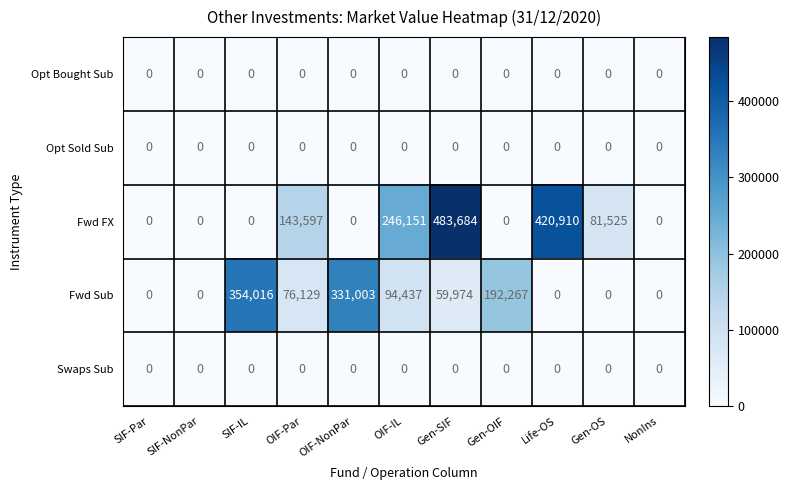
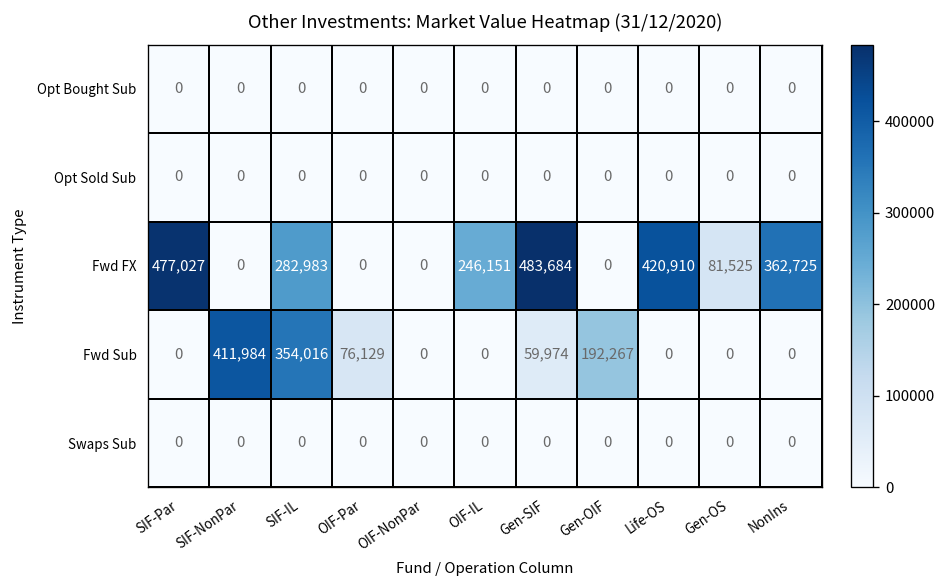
  {
    "Opt Bought Sub": {
      "SIF-Par": "0",
      "SIF-NonPar": "0",
      "SIF-IL": "0",
      "OIF-Par": "0",
      "OIF-NonPar": "0",
      "OIF-IL": "0",
      "Gen-SIF": "0",
      "Gen-OIF": "0",
      "Life-OS": "0",
      "Gen-OS": "0",
      "NonIns": "0"
    },
    "Opt Sold Sub": {
      "SIF-Par": "0",
      "SIF-NonPar": "0",
      "SIF-IL": "0",
      "OIF-Par": "0",
      "OIF-NonPar": "0",
      "OIF-IL": "0",
      "Gen-SIF": "0",
      "Gen-OIF": "0",
      "Life-OS": "0",
      "Gen-OS": "0",
      "NonIns": "0"
    },
    "Fwd FX": {
-     "SIF-Par": "0",
+     "SIF-Par": "477,027",
      "SIF-NonPar": "0",
-     "SIF-IL": "0",
-     "OIF-Par": "143,597",
+     "SIF-IL": "282,983",
+     "OIF-Par": "0",
      "OIF-NonPar": "0",
      "OIF-IL": "246,151",
      "Gen-SIF": "483,684",
      "Gen-OIF": "0",
      "Life-OS": "420,910",
      "Gen-OS": "81,525",
-     "NonIns": "0"
+     "NonIns": "362,725"
    },
    "Fwd Sub": {
      "SIF-Par": "0",
-     "SIF-NonPar": "0",
+     "SIF-NonPar": "411,984",
      "SIF-IL": "354,016",
      "OIF-Par": "76,129",
-     "OIF-NonPar": "331,003",
-     "OIF-IL": "94,437",
+     "OIF-NonPar": "0",
+     "OIF-IL": "0",
      "Gen-SIF": "59,974",
      "Gen-OIF": "192,267",
      "Life-OS": "0",
      "Gen-OS": "0",
      "NonIns": "0"
    },
    "Swaps Sub": {
      "SIF-Par": "0",
      "SIF-NonPar": "0",
      "SIF-IL": "0",
      "OIF-Par": "0",
      "OIF-NonPar": "0",
      "OIF-IL": "0",
      "Gen-SIF": "0",
      "Gen-OIF": "0",
      "Life-OS": "0",
      "Gen-OS": "0",
      "NonIns": "0"
    }
  }
